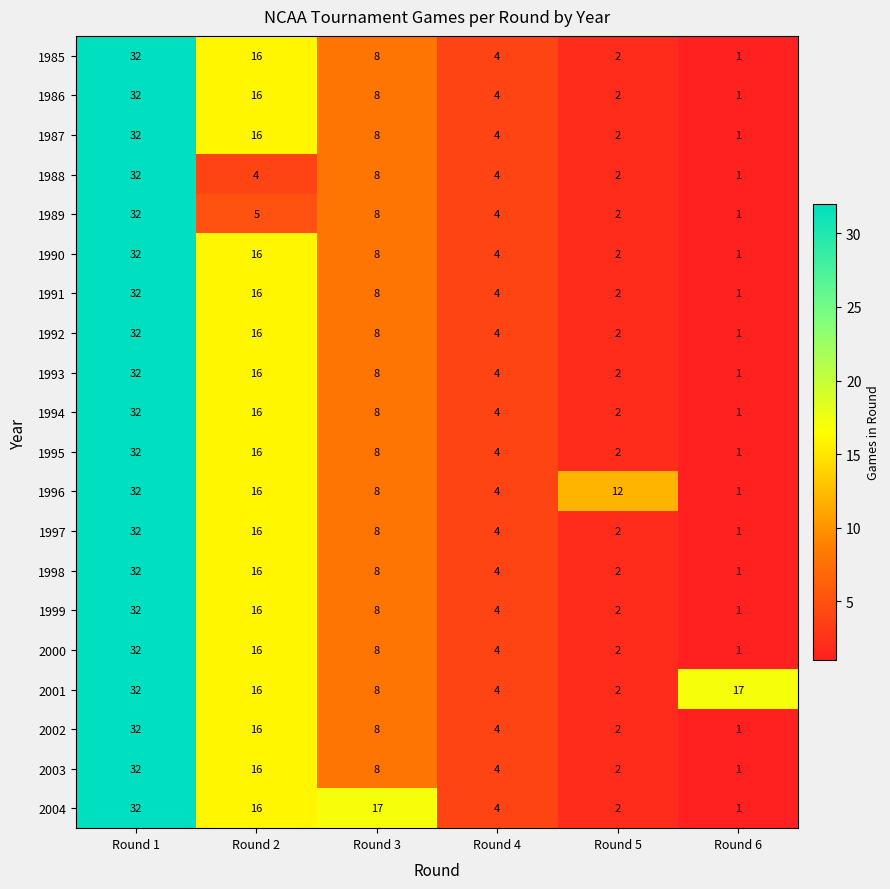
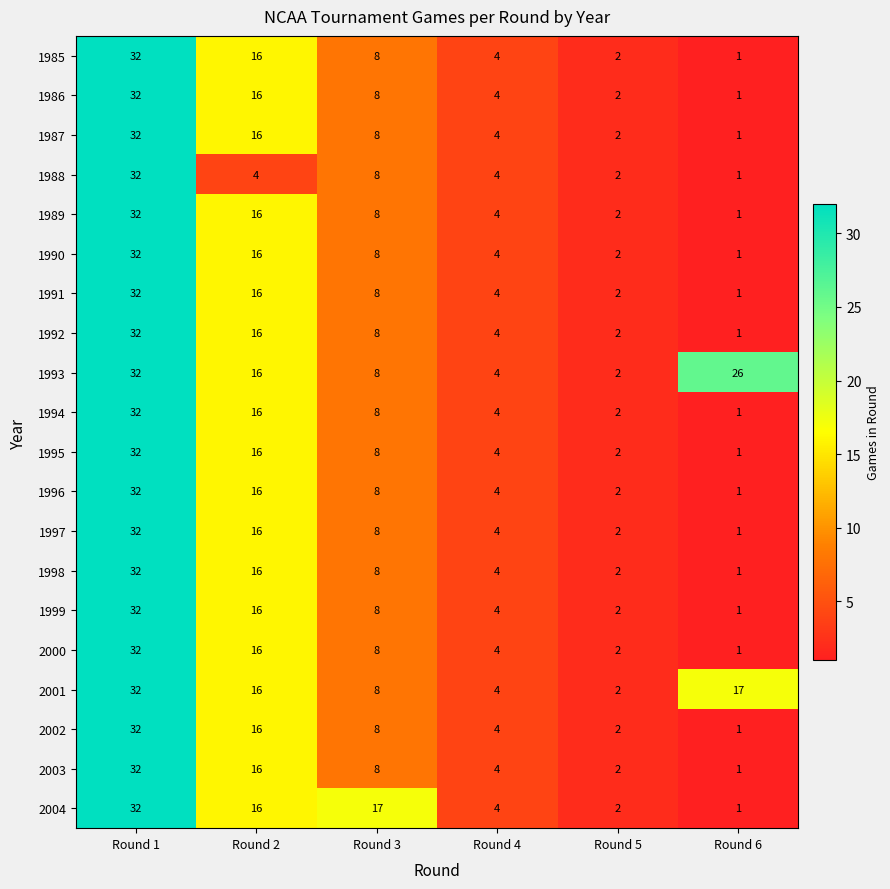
  {
    "1985": {
      "Round 1": 32,
      "Round 2": 16,
      "Round 3": 8,
      "Round 4": 4,
      "Round 5": 2,
      "Round 6": 1
    },
    "1986": {
      "Round 1": 32,
      "Round 2": 16,
      "Round 3": 8,
      "Round 4": 4,
      "Round 5": 2,
      "Round 6": 1
    },
    "1987": {
      "Round 1": 32,
      "Round 2": 16,
      "Round 3": 8,
      "Round 4": 4,
      "Round 5": 2,
      "Round 6": 1
    },
    "1988": {
      "Round 1": 32,
      "Round 2": 4,
      "Round 3": 8,
      "Round 4": 4,
      "Round 5": 2,
      "Round 6": 1
    },
    "1989": {
      "Round 1": 32,
-     "Round 2": 5,
+     "Round 2": 16,
      "Round 3": 8,
      "Round 4": 4,
      "Round 5": 2,
      "Round 6": 1
    },
    "1990": {
      "Round 1": 32,
      "Round 2": 16,
      "Round 3": 8,
      "Round 4": 4,
      "Round 5": 2,
      "Round 6": 1
    },
    "1991": {
      "Round 1": 32,
      "Round 2": 16,
      "Round 3": 8,
      "Round 4": 4,
      "Round 5": 2,
      "Round 6": 1
    },
    "1992": {
      "Round 1": 32,
      "Round 2": 16,
      "Round 3": 8,
      "Round 4": 4,
      "Round 5": 2,
      "Round 6": 1
    },
    "1993": {
      "Round 1": 32,
      "Round 2": 16,
      "Round 3": 8,
      "Round 4": 4,
      "Round 5": 2,
-     "Round 6": 1
+     "Round 6": 26
    },
    "1994": {
      "Round 1": 32,
      "Round 2": 16,
      "Round 3": 8,
      "Round 4": 4,
      "Round 5": 2,
      "Round 6": 1
    },
    "1995": {
      "Round 1": 32,
      "Round 2": 16,
      "Round 3": 8,
      "Round 4": 4,
      "Round 5": 2,
      "Round 6": 1
    },
    "1996": {
      "Round 1": 32,
      "Round 2": 16,
      "Round 3": 8,
      "Round 4": 4,
-     "Round 5": 12,
+     "Round 5": 2,
      "Round 6": 1
    },
    "1997": {
      "Round 1": 32,
      "Round 2": 16,
      "Round 3": 8,
      "Round 4": 4,
      "Round 5": 2,
      "Round 6": 1
    },
    "1998": {
      "Round 1": 32,
      "Round 2": 16,
      "Round 3": 8,
      "Round 4": 4,
      "Round 5": 2,
      "Round 6": 1
    },
    "1999": {
      "Round 1": 32,
      "Round 2": 16,
      "Round 3": 8,
      "Round 4": 4,
      "Round 5": 2,
      "Round 6": 1
    },
    "2000": {
      "Round 1": 32,
      "Round 2": 16,
      "Round 3": 8,
      "Round 4": 4,
      "Round 5": 2,
      "Round 6": 1
    },
    "2001": {
      "Round 1": 32,
      "Round 2": 16,
      "Round 3": 8,
      "Round 4": 4,
      "Round 5": 2,
      "Round 6": 17
    },
    "2002": {
      "Round 1": 32,
      "Round 2": 16,
      "Round 3": 8,
      "Round 4": 4,
      "Round 5": 2,
      "Round 6": 1
    },
    "2003": {
      "Round 1": 32,
      "Round 2": 16,
      "Round 3": 8,
      "Round 4": 4,
      "Round 5": 2,
      "Round 6": 1
    },
    "2004": {
      "Round 1": 32,
      "Round 2": 16,
      "Round 3": 17,
      "Round 4": 4,
      "Round 5": 2,
      "Round 6": 1
    }
  }
